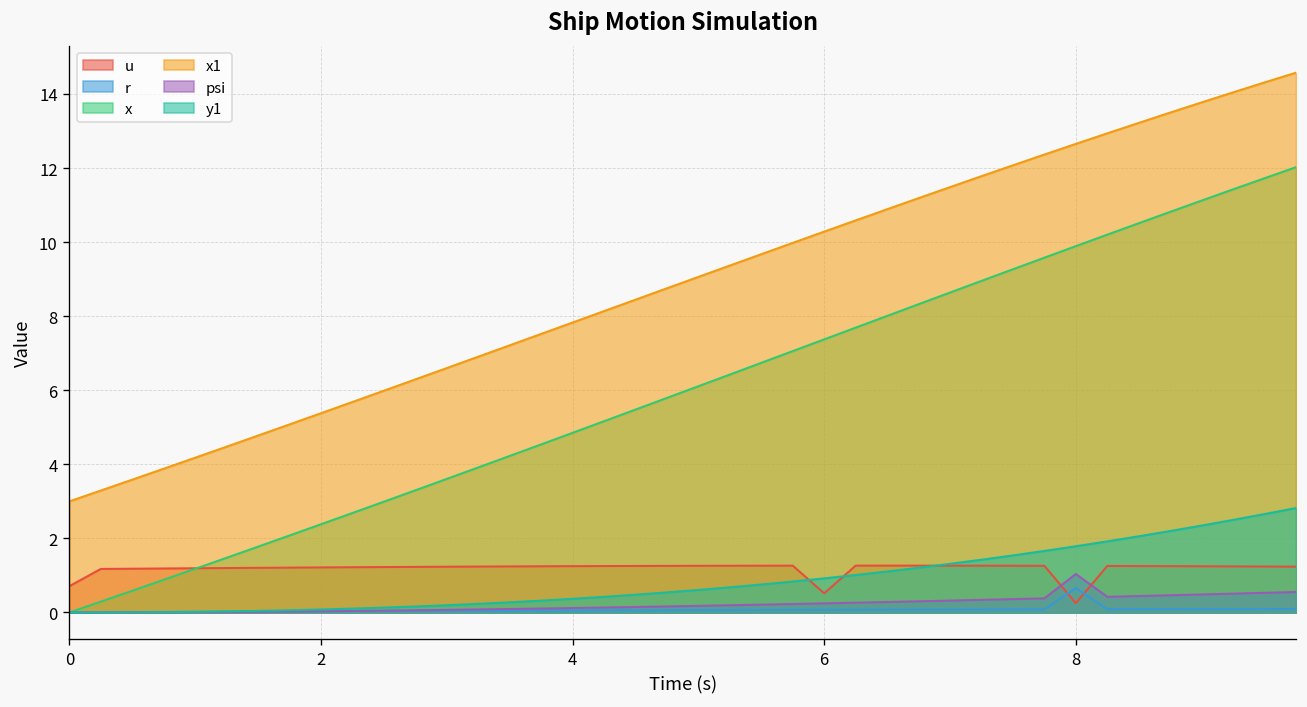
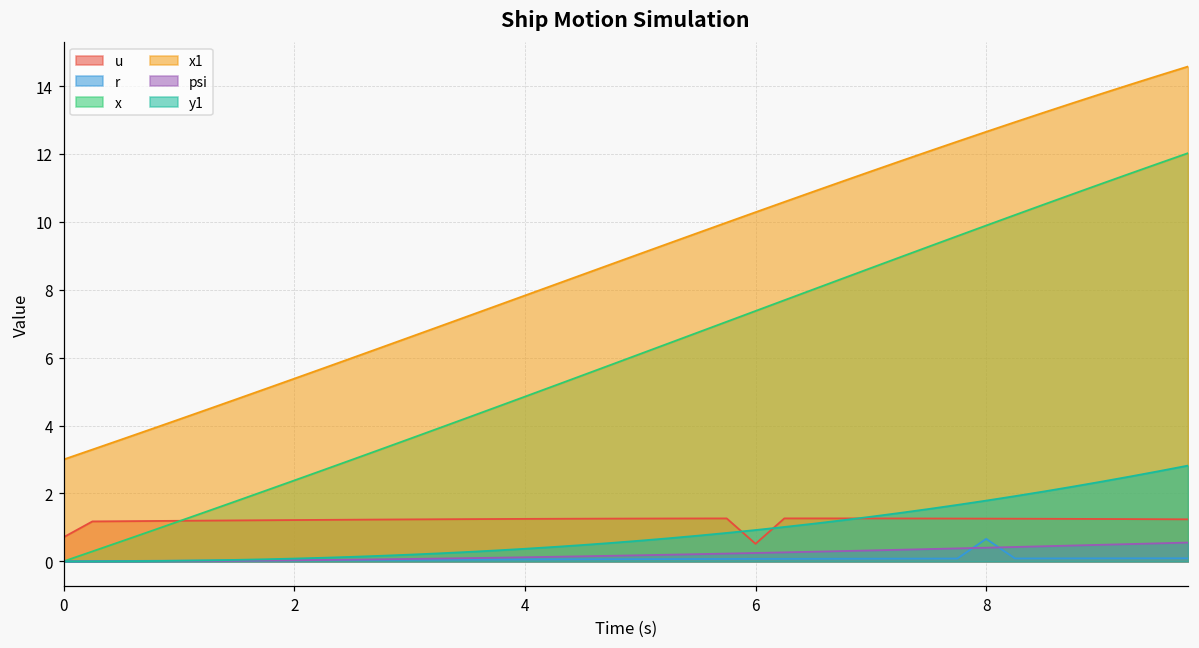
  {
    "u": {
      "0": 0.7,
      "2": 1.2,
      "4": 1.3,
      "6": 0.5,
-     "8": 0.3
+     "8": 1.3
    },
    "r": {
      "6": 0.1,
      "8": 0.7
    },
    "x1": {
      "0": 3.0,
      "2": 5.4,
      "4": 7.8,
      "6": 10.3,
      "8": 12.7
    },
    "psi": {
      "6": 0.2,
-     "8": 1.0
+     "8": 0.4
    }
  }
